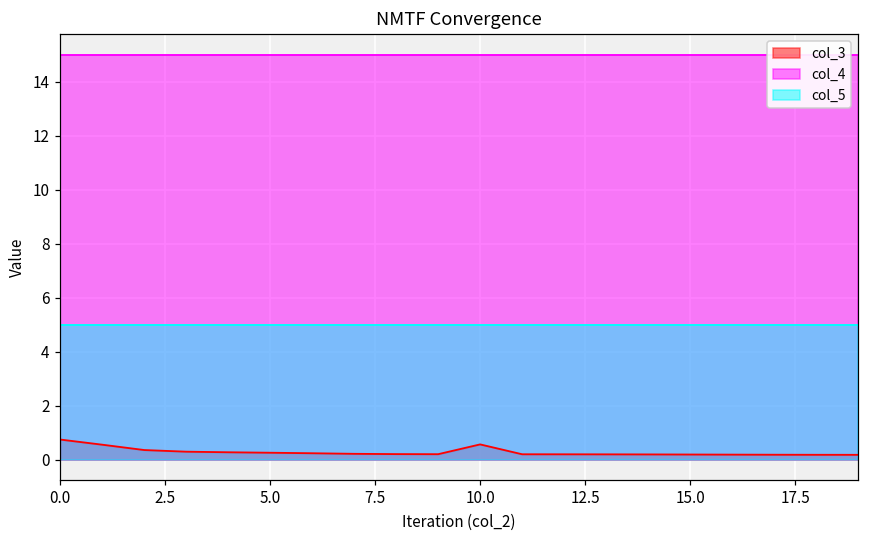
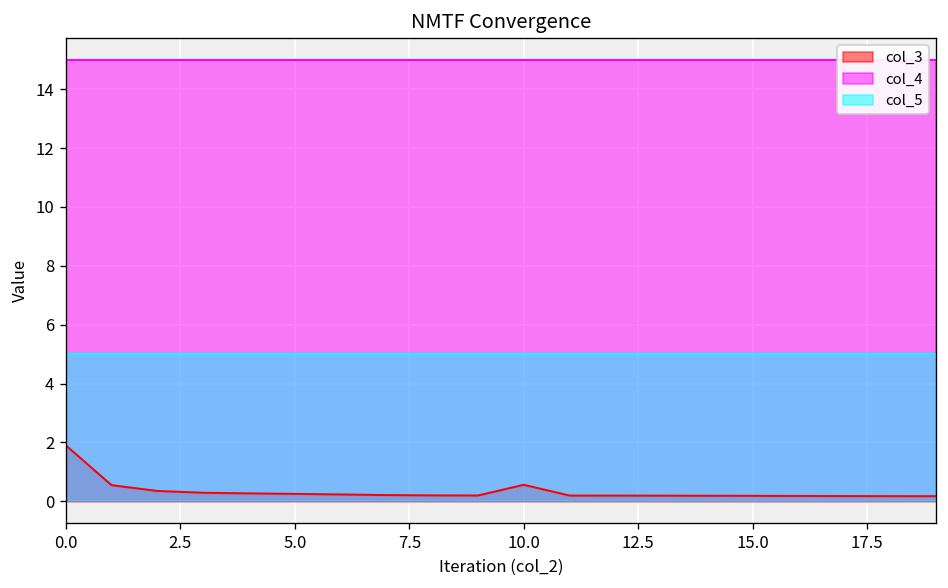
  {
    "col_3": {
-     "0.0": 0.7,
+     "0.0": 1.9,
      "5.0": 0.3,
      "10.0": 0.6,
      "15.0": 0.2
    },
    "col_4": {
      "0.0": 15.0,
      "5.0": 15.0,
      "10.0": 15.0,
      "15.0": 15.0
    },
    "col_5": {
      "0.0": 5.0,
      "5.0": 5.0,
      "10.0": 5.0,
      "15.0": 5.0
    }
  }
